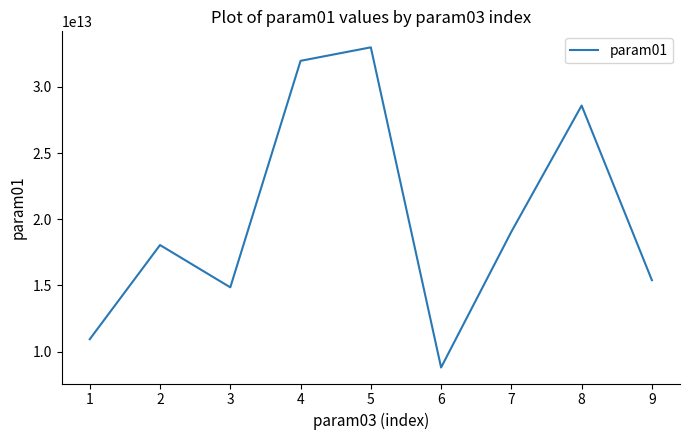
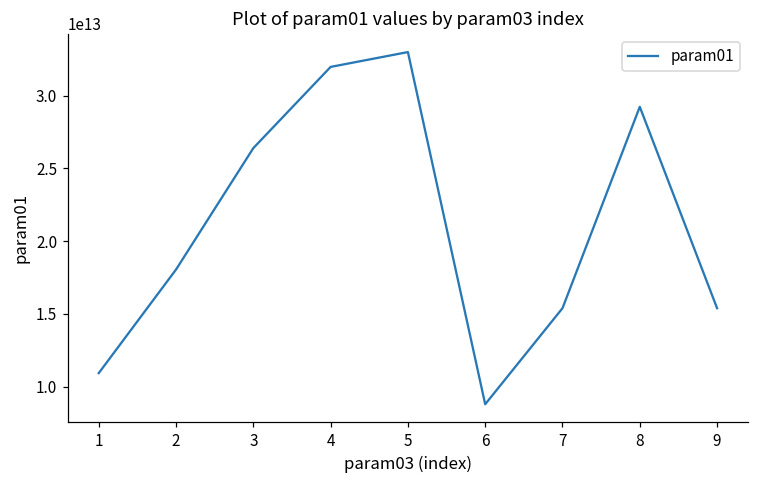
  {
    "1": 10900000000000,
    "2": 18000000000000,
-   "3": 14900000000000,
+   "3": 26400000000000,
    "4": 32000000000000,
    "5": 33000000000000,
    "6": 8800000000000,
-   "7": 19100000000000,
-   "8": 28600000000000,
+   "7": 15400000000000,
+   "8": 29200000000000,
    "9": 15400000000000
  }
